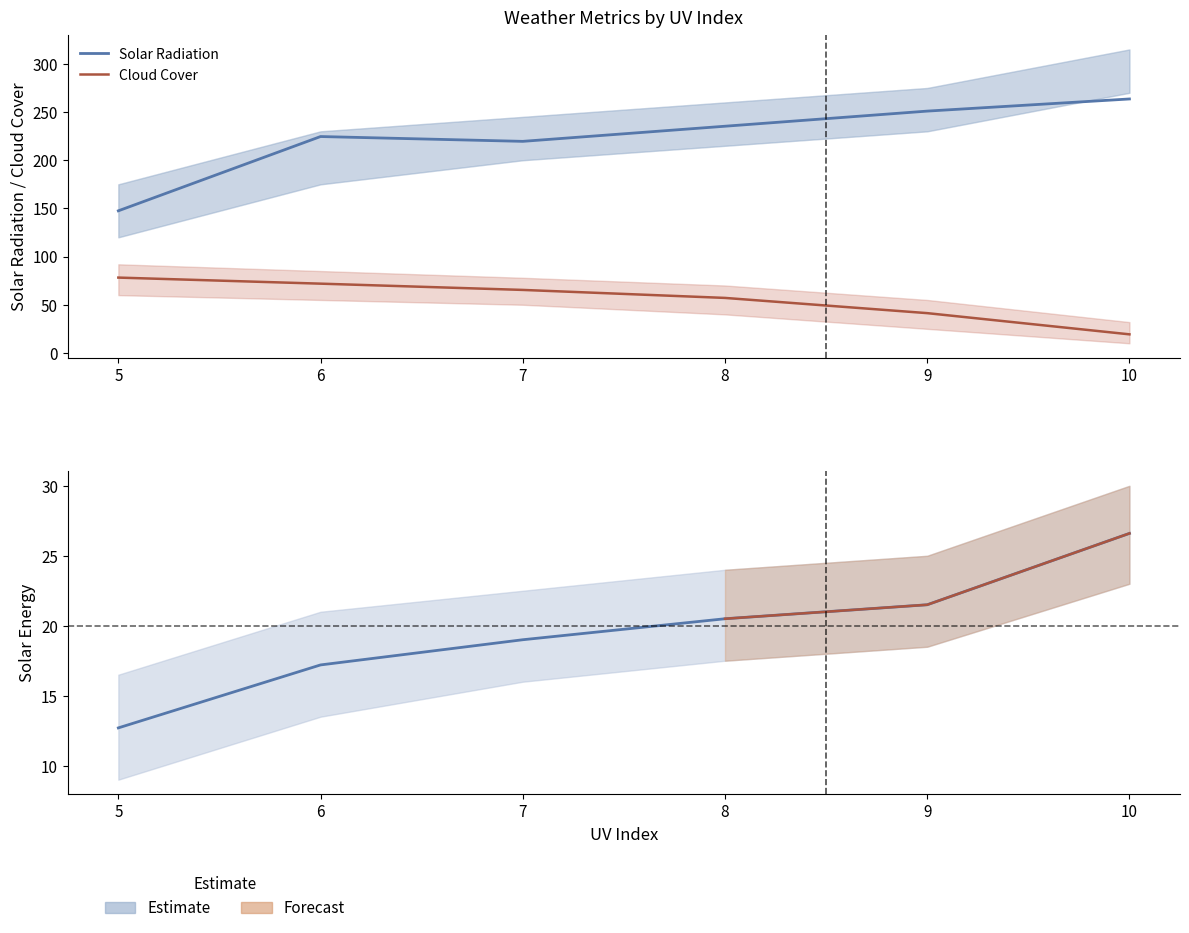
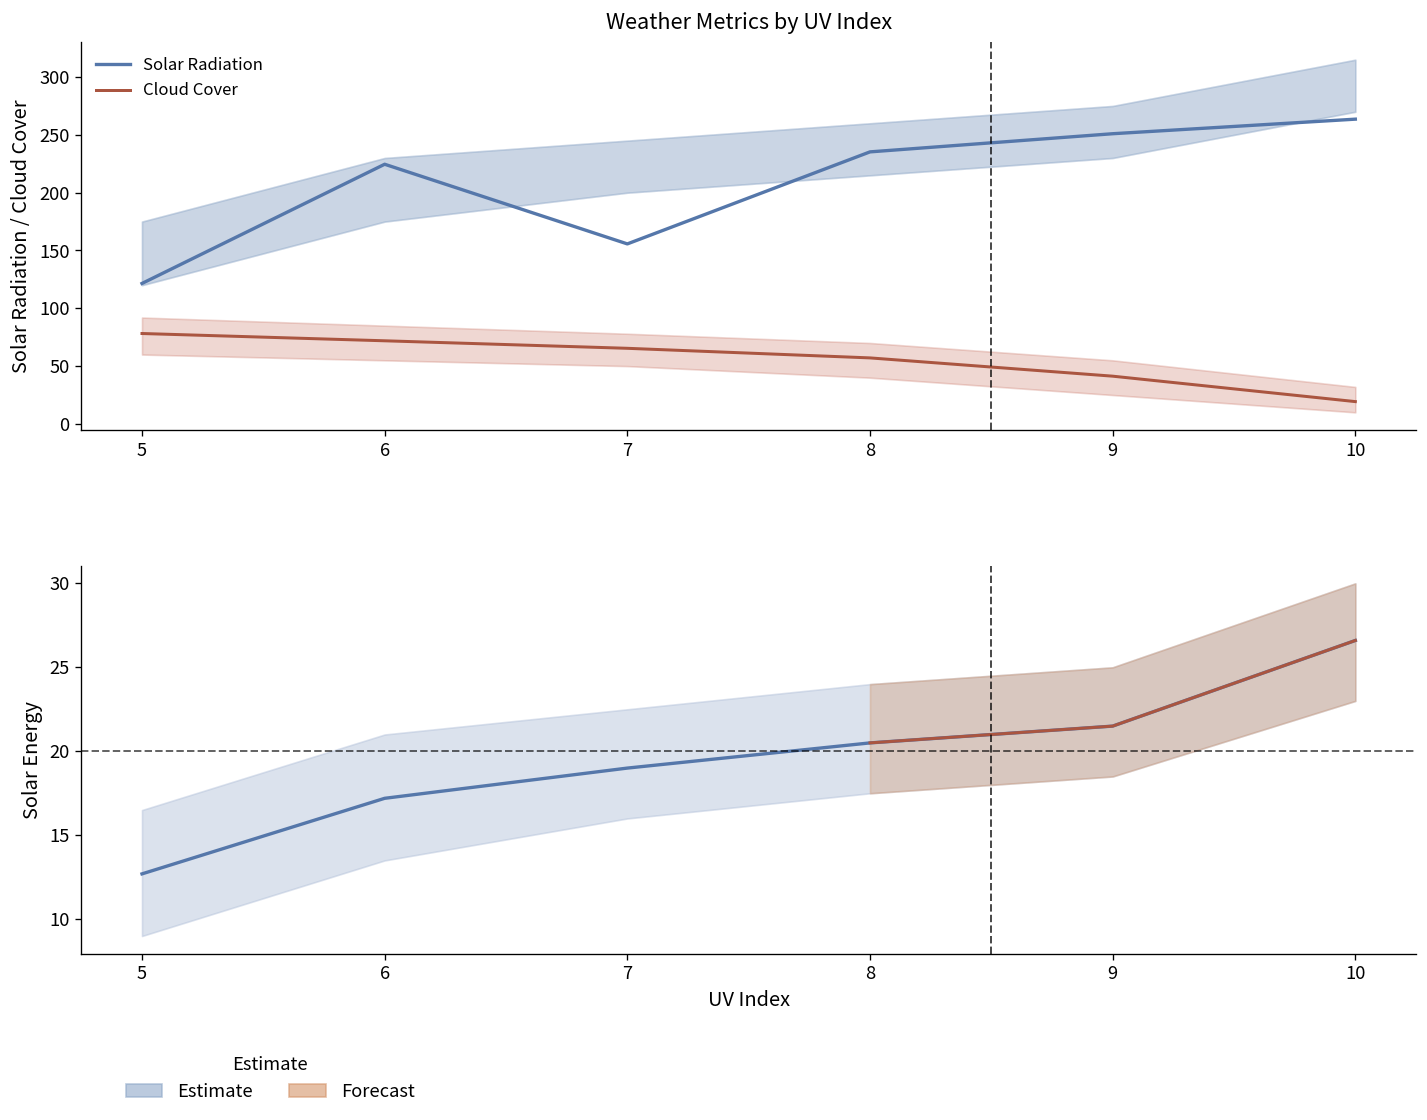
  {
    "Weather Metrics by UV Index": {
      "Solar Radiation": {
-       "5": 150,
+       "5": 120,
        "6": 220,
-       "7": 220,
+       "7": 160,
        "8": 240,
        "9": 250,
        "10": 260
      }
    }
  }
